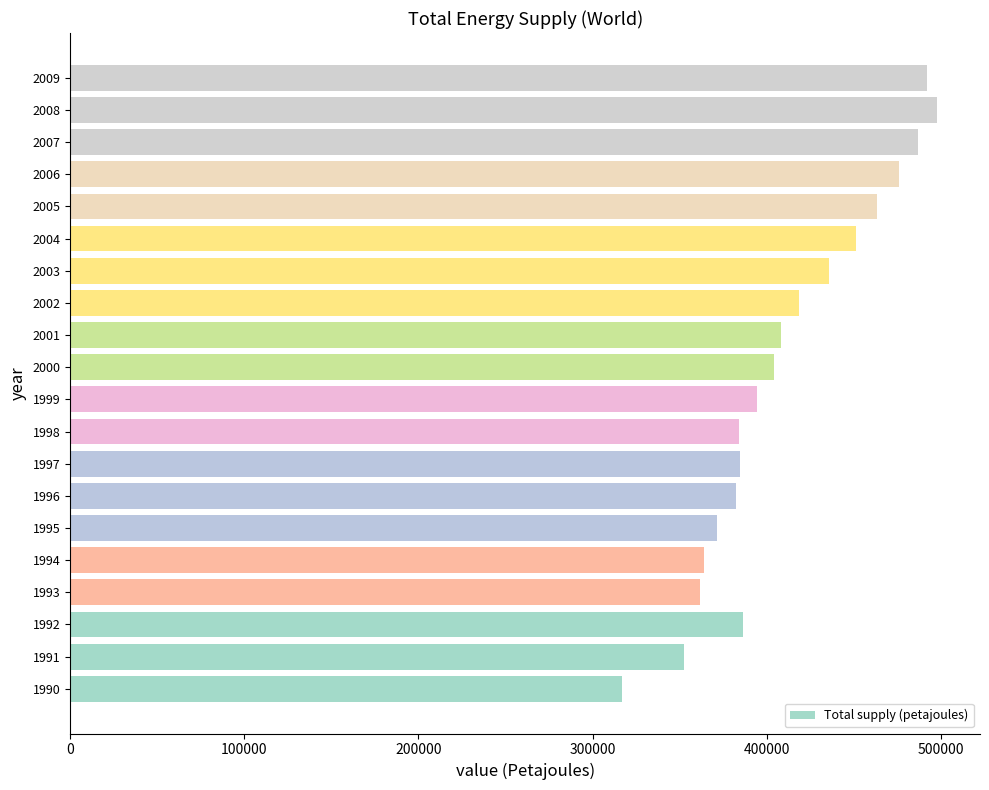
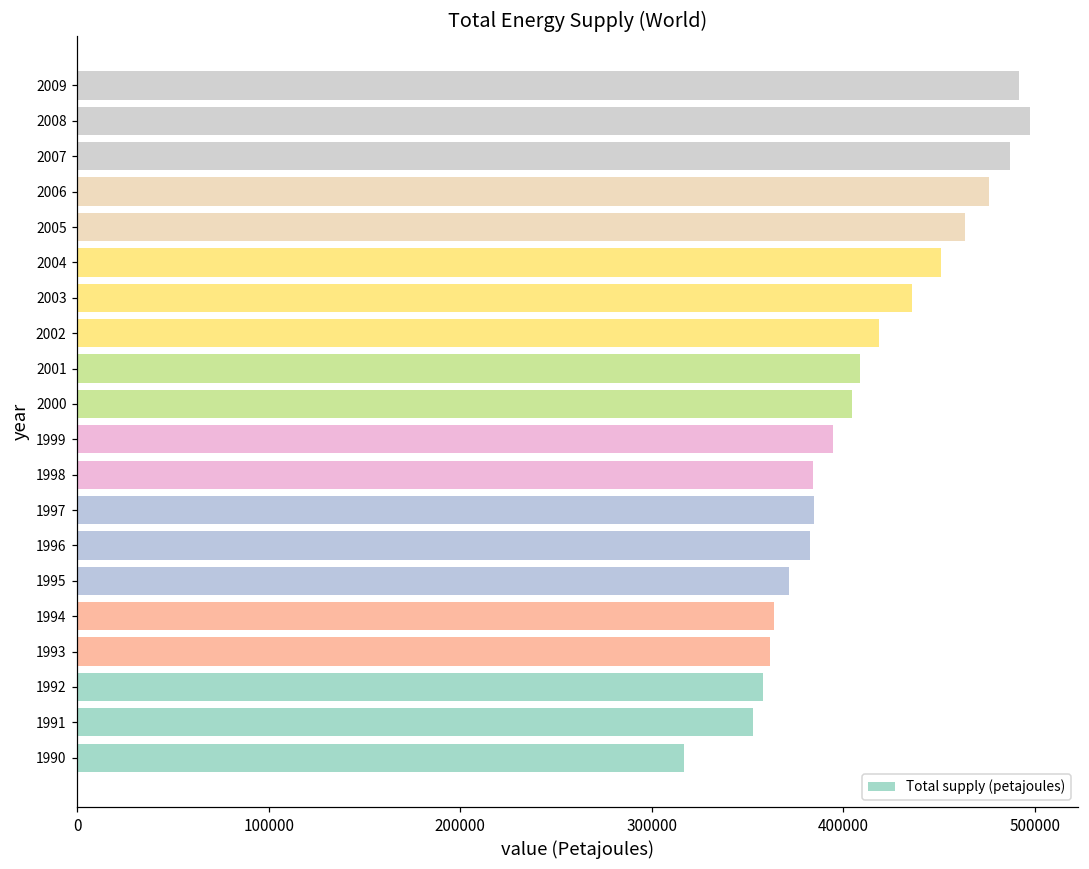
  {
    "2009": 492000,
    "2008": 498000,
    "2007": 487000,
    "2006": 476000,
    "2005": 463000,
    "2004": 451000,
    "2003": 436000,
    "2002": 418000,
    "2001": 408000,
    "2000": 404000,
    "1999": 394000,
    "1998": 384000,
    "1997": 384000,
    "1996": 382000,
    "1995": 372000,
    "1994": 364000,
    "1993": 362000,
-   "1992": 386000,
+   "1992": 358000,
    "1991": 353000,
    "1990": 317000
  }
